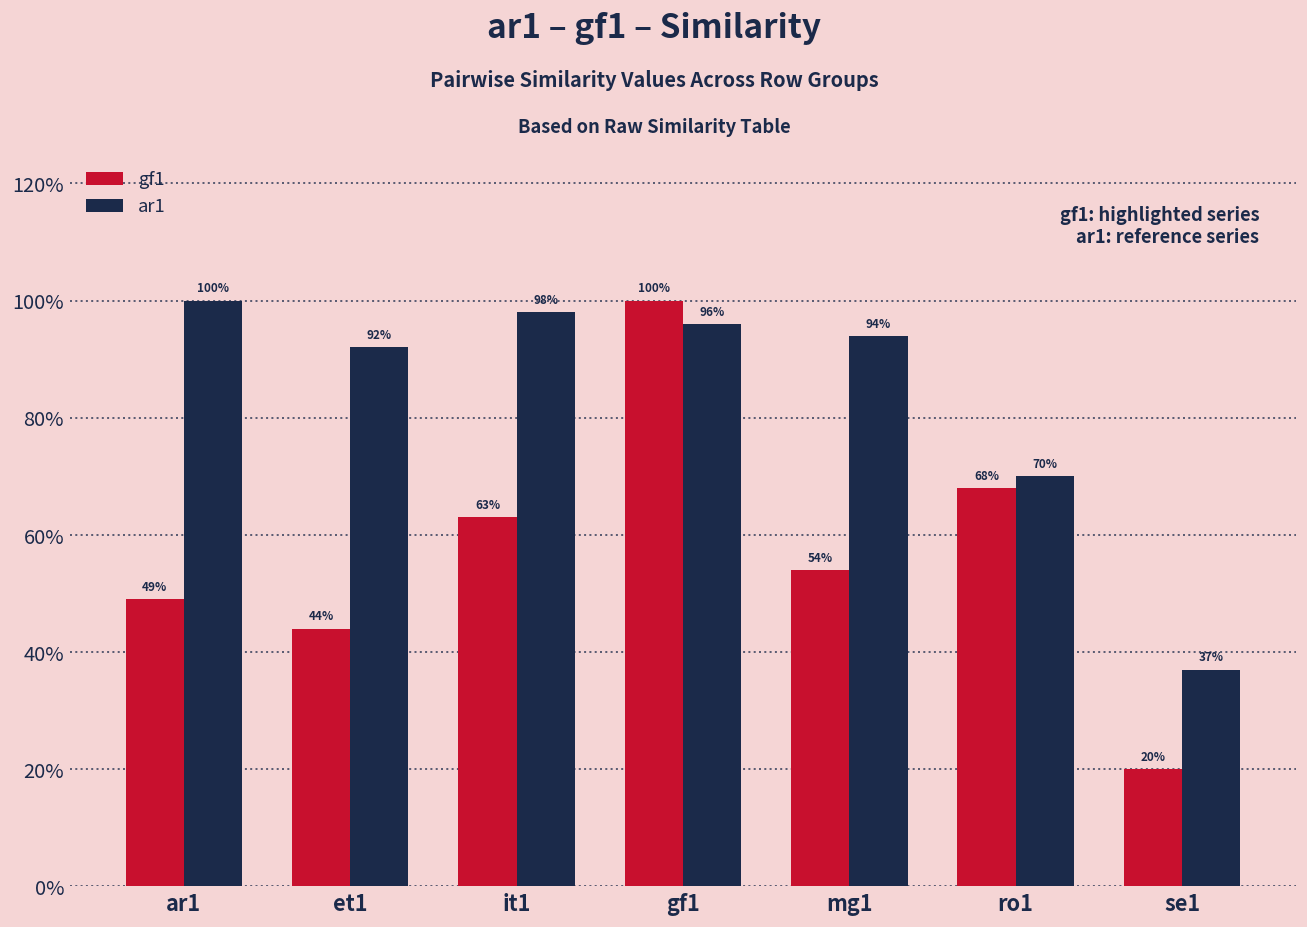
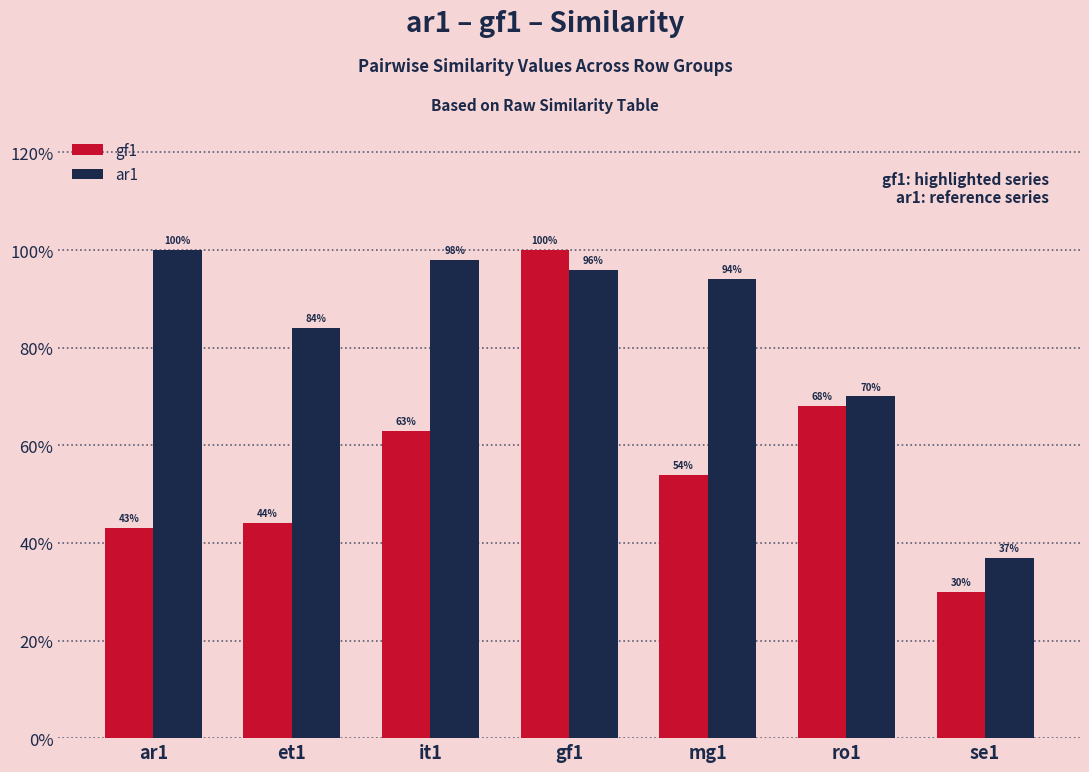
  {
    "gf1": {
-     "ar1": "49%",
+     "ar1": "43%",
      "et1": "44%",
      "it1": "63%",
      "gf1": "100%",
      "mg1": "54%",
      "ro1": "68%",
-     "se1": "20%"
+     "se1": "30%"
    },
    "ar1": {
      "ar1": "100%",
-     "et1": "92%",
+     "et1": "84%",
      "it1": "98%",
      "gf1": "96%",
      "mg1": "94%",
      "ro1": "70%",
      "se1": "37%"
    }
  }
